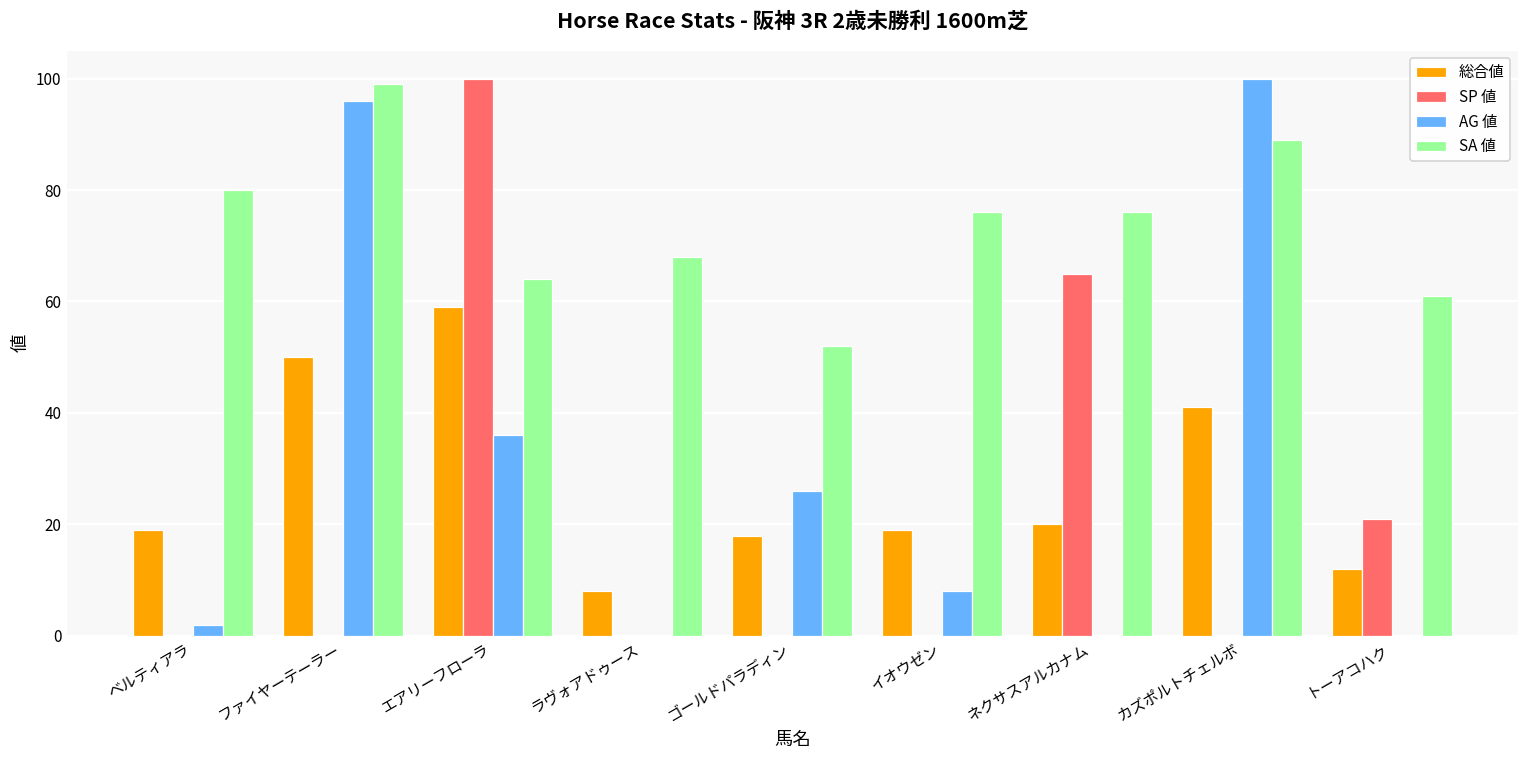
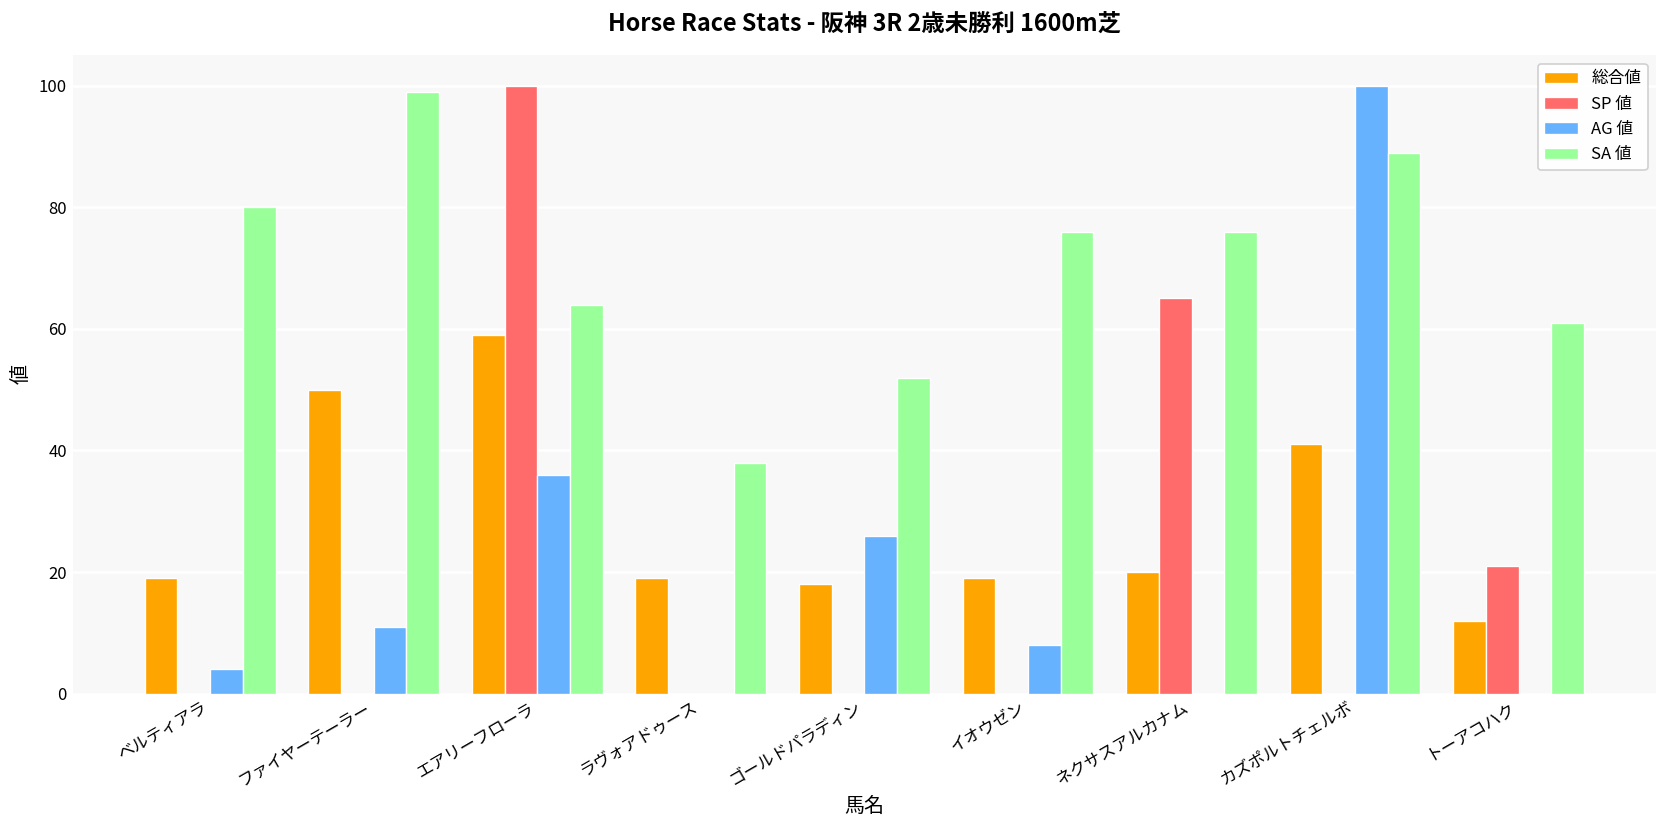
  {
    "総合値": {
      "ベルティアラ": 19,
      "ファイヤーテーラー": 50,
      "エアリーフローラ": 59,
-     "ラヴォアドゥース": 8,
+     "ラヴォアドゥース": 19,
      "ゴールドパラディン": 18,
      "イオウゼン": 19,
      "ネクサスアルカナム": 20,
      "カズポルトチェルボ": 41,
      "トーアコハク": 12
    },
    "SP 値": {
      "ベルティアラ": 0,
      "ファイヤーテーラー": 0,
      "エアリーフローラ": 100,
      "ラヴォアドゥース": 0,
      "ゴールドパラディン": 0,
      "イオウゼン": 0,
      "ネクサスアルカナム": 65,
      "カズポルトチェルボ": 0,
      "トーアコハク": 21
    },
    "AG 値": {
-     "ベルティアラ": 2,
-     "ファイヤーテーラー": 96,
+     "ベルティアラ": 4,
+     "ファイヤーテーラー": 11,
      "エアリーフローラ": 36,
      "ラヴォアドゥース": 0,
      "ゴールドパラディン": 26,
      "イオウゼン": 8,
      "ネクサスアルカナム": 0,
      "カズポルトチェルボ": 100,
      "トーアコハク": 0
    },
    "SA 値": {
      "ベルティアラ": 80,
      "ファイヤーテーラー": 99,
      "エアリーフローラ": 64,
-     "ラヴォアドゥース": 68,
+     "ラヴォアドゥース": 38,
      "ゴールドパラディン": 52,
      "イオウゼン": 76,
      "ネクサスアルカナム": 76,
      "カズポルトチェルボ": 89,
      "トーアコハク": 61
    }
  }
